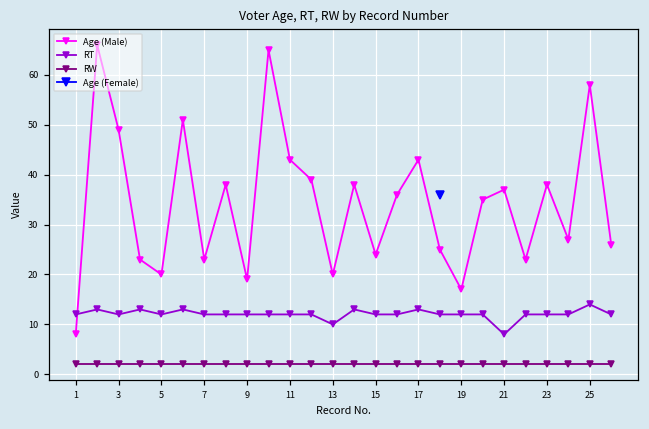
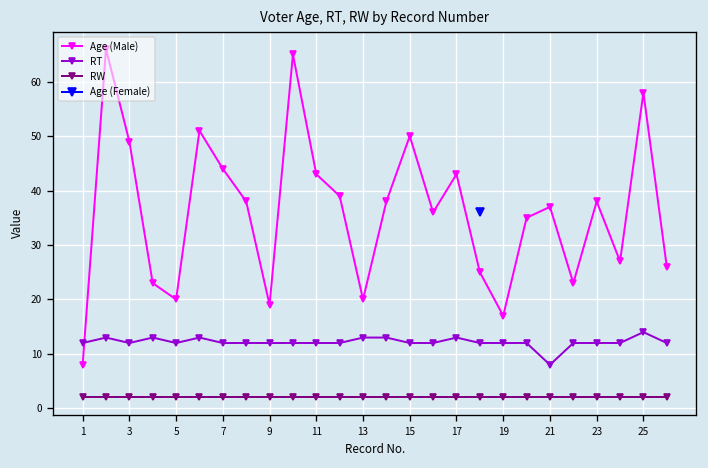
  {
    "Age (Male)": {
      "1": 8,
      "3": 49,
      "5": 20,
-     "7": 23,
+     "7": 44,
      "9": 19,
      "11": 43,
      "13": 20,
-     "15": 24,
+     "15": 50,
      "17": 43,
      "19": 17,
      "21": 37,
      "23": 38,
      "25": 58
    },
    "RT": {
      "1": 12,
      "3": 12,
      "5": 12,
      "7": 12,
      "9": 12,
      "11": 12,
-     "13": 10,
+     "13": 13,
      "15": 12,
      "17": 13,
      "19": 12,
      "21": 8,
      "23": 12,
      "25": 14
    },
    "RW": {
      "1": 2,
      "3": 2,
      "5": 2,
      "7": 2,
      "9": 2,
      "11": 2,
      "13": 2,
      "15": 2,
      "17": 2,
      "19": 2,
      "21": 2,
      "23": 2,
      "25": 2
    }
  }
